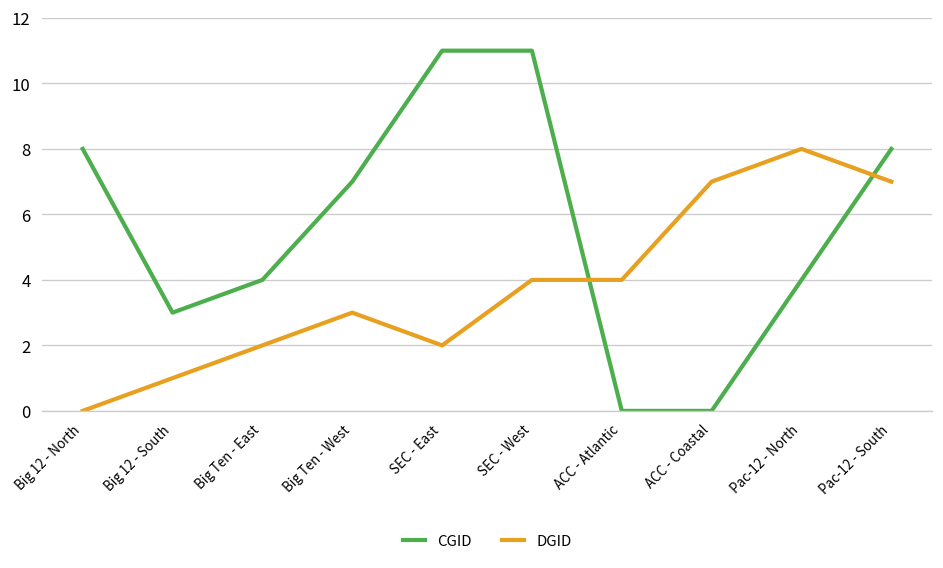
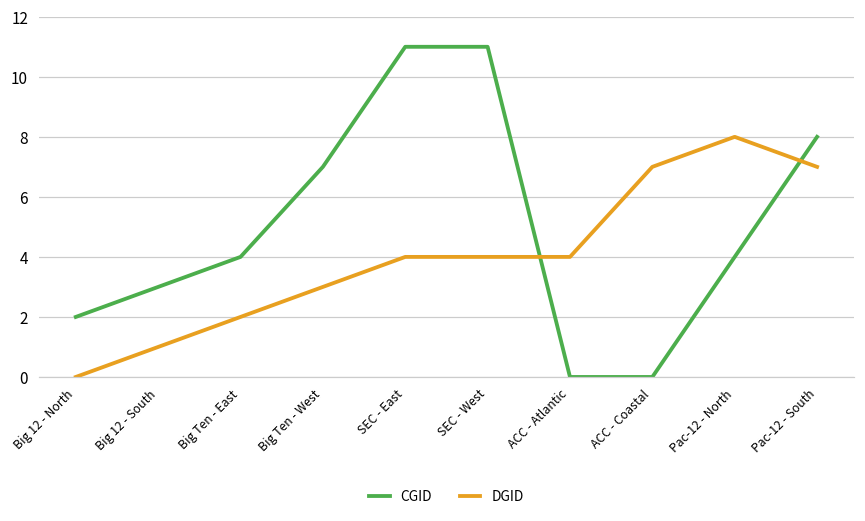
  {
    "CGID": {
-     "Big 12 - North": 8,
+     "Big 12 - North": 2,
      "Big 12 - South": 3,
      "Big Ten - East": 4,
      "Big Ten - West": 7,
      "SEC - East": 11,
      "SEC - West": 11,
      "ACC - Atlantic": 0,
      "ACC - Coastal": 0,
      "Pac-12 - North": 4,
      "Pac-12 - South": 8
    },
    "DGID": {
      "Big 12 - North": 0,
      "Big 12 - South": 1,
      "Big Ten - East": 2,
      "Big Ten - West": 3,
-     "SEC - East": 2,
+     "SEC - East": 4,
      "SEC - West": 4,
      "ACC - Atlantic": 4,
      "ACC - Coastal": 7,
      "Pac-12 - North": 8,
      "Pac-12 - South": 7
    }
  }
